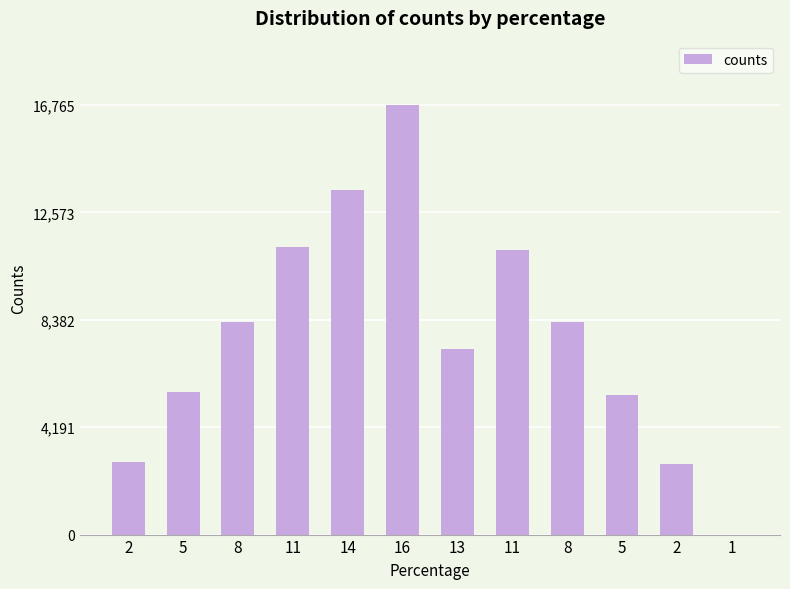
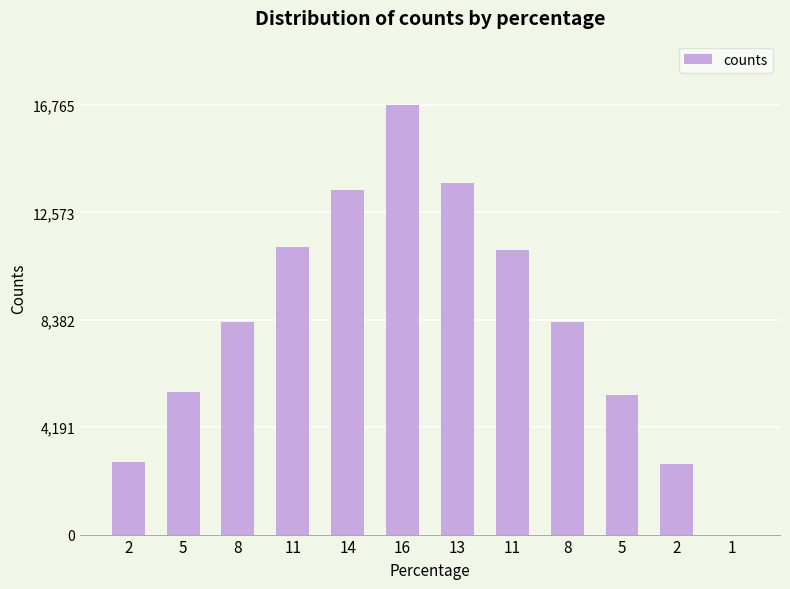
  {
    "14": "13,500",
    "16": "16,800",
-   "13": "7,200",
+   "13": "13,700",
    "1": "0"
  }
